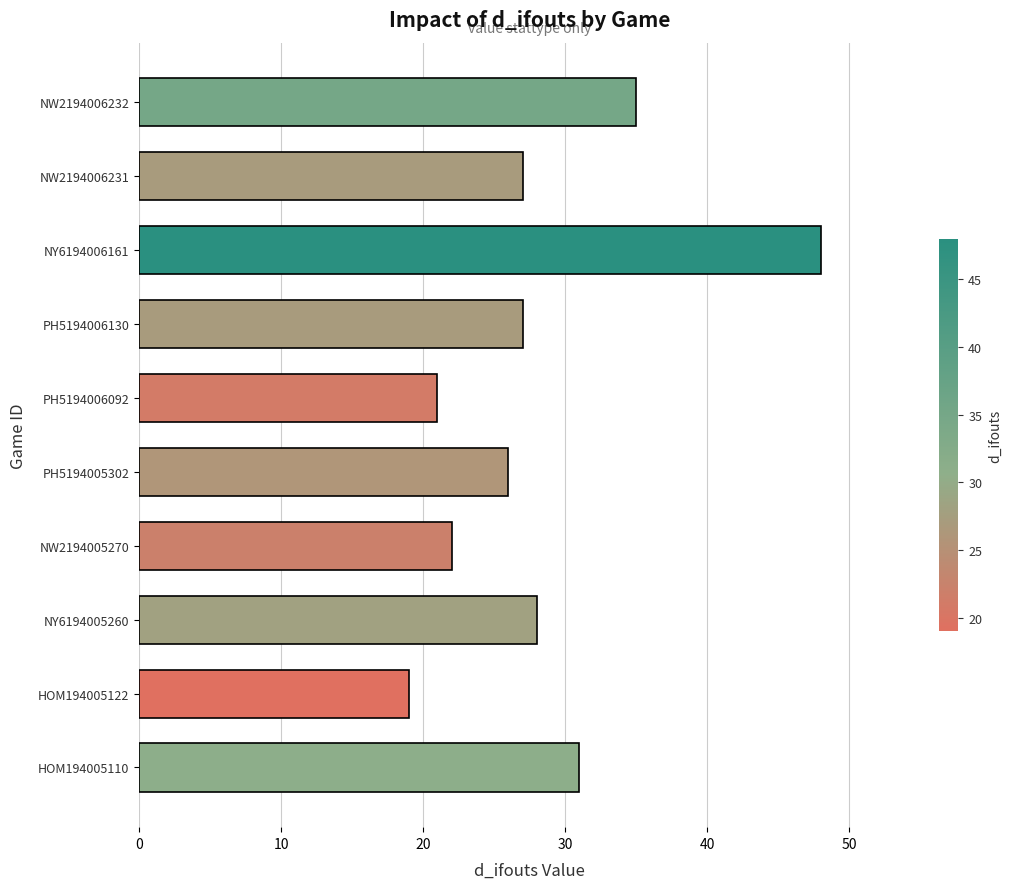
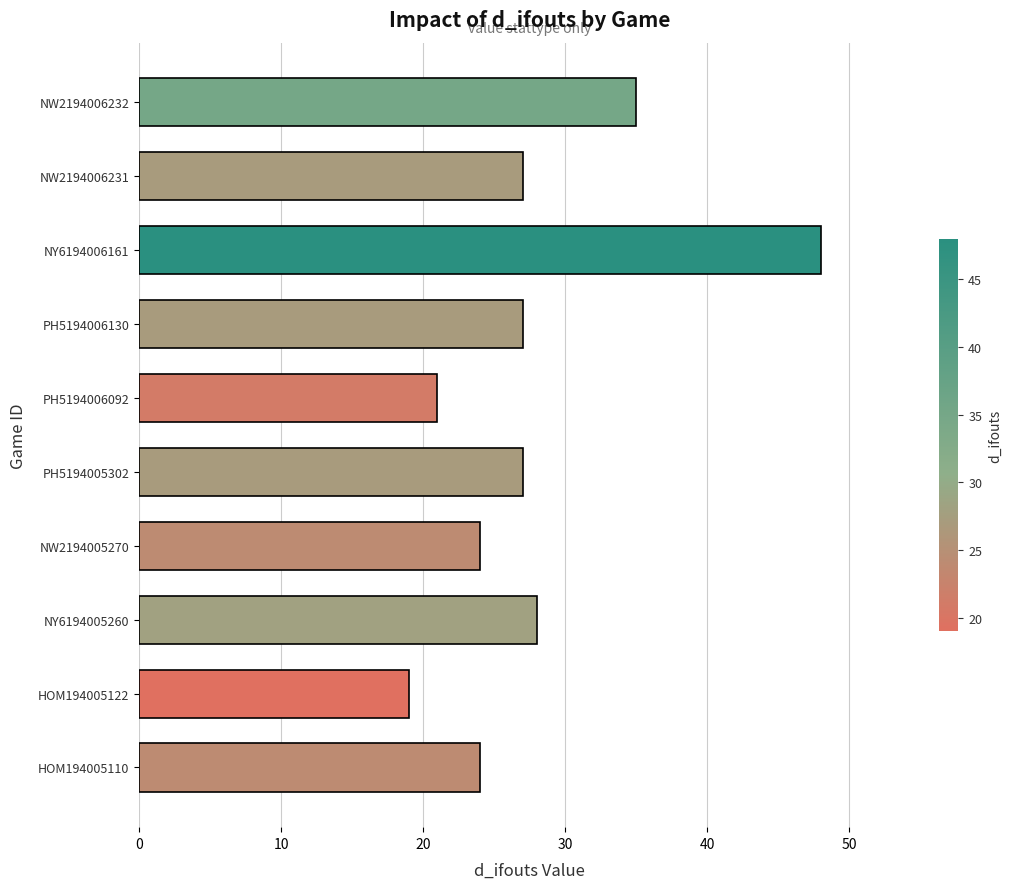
  {
    "NW2194006232": 35,
    "NW2194006231": 27,
    "NY6194006161": 48,
    "PH5194006130": 27,
    "PH5194006092": 21,
-   "PH5194005302": 26,
-   "NW2194005270": 22,
+   "PH5194005302": 27,
+   "NW2194005270": 24,
    "NY6194005260": 28,
    "HOM194005122": 19,
-   "HOM194005110": 31
+   "HOM194005110": 24
  }
